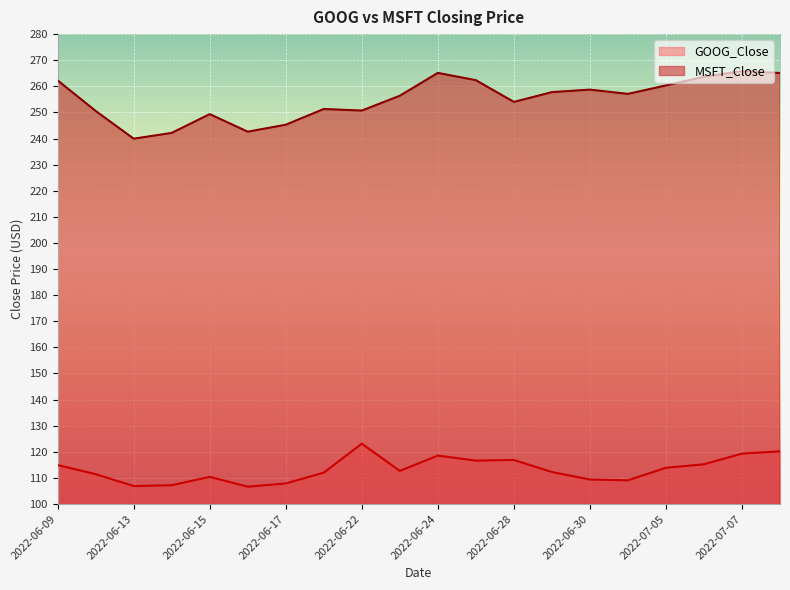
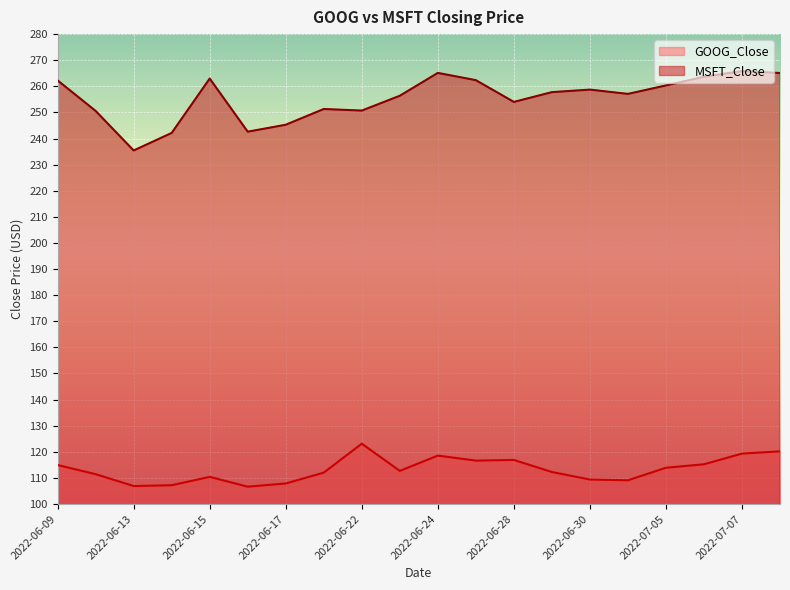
  {
    "GOOG_Close": {
      "2022-06-09": 115,
      "2022-06-13": 107,
      "2022-06-15": 110,
      "2022-06-17": 108,
      "2022-06-22": 123,
      "2022-06-24": 119,
      "2022-06-28": 117,
      "2022-06-30": 109,
      "2022-07-05": 114,
      "2022-07-07": 119
    },
    "MSFT_Close": {
      "2022-06-09": 262,
-     "2022-06-13": 240,
-     "2022-06-15": 249,
+     "2022-06-13": 235,
+     "2022-06-15": 263,
      "2022-06-17": 245,
      "2022-06-22": 251,
      "2022-06-24": 265,
      "2022-06-28": 254,
      "2022-06-30": 259,
      "2022-07-05": 260
    }
  }
